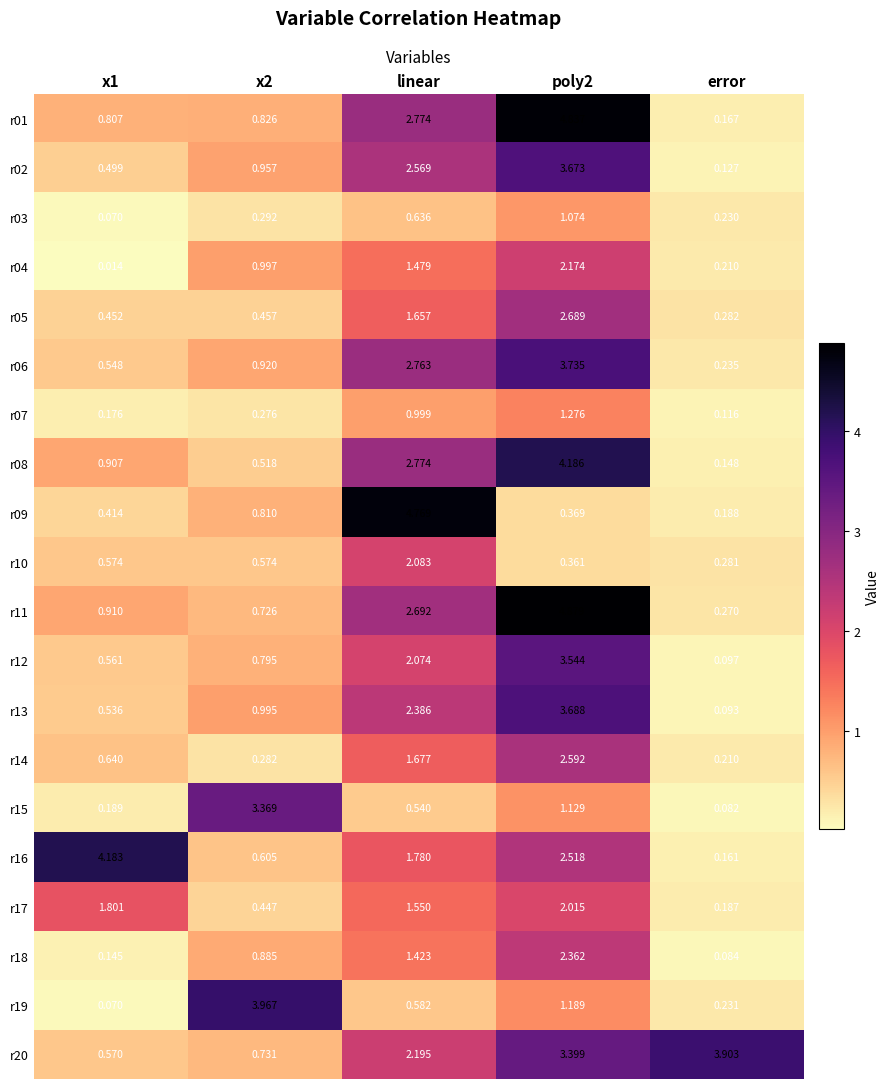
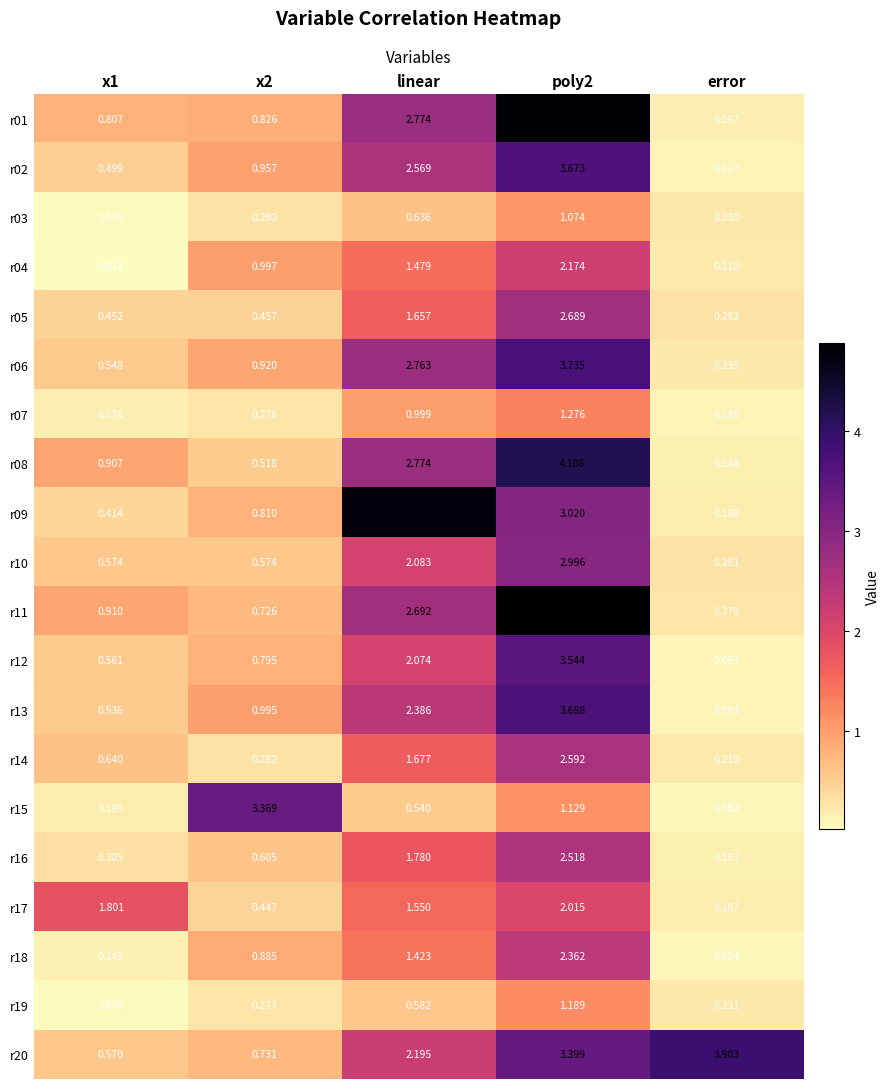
  {
    "r01": {
      "x1": 0.807,
      "x2": 0.826,
      "linear": 2.774,
      "error": 0.167
    },
    "r02": {
      "x1": 0.499,
      "x2": 0.957,
      "linear": 2.569,
      "poly2": 3.673,
      "error": 0.127
    },
    "r03": {
      "x1": 0.070,
      "x2": 0.292,
      "linear": 0.636,
      "poly2": 1.074,
      "error": 0.230
    },
    "r04": {
      "x1": 0.014,
      "x2": 0.997,
      "linear": 1.479,
      "poly2": 2.174,
      "error": 0.210
    },
    "r05": {
      "x1": 0.452,
      "x2": 0.457,
      "linear": 1.657,
      "poly2": 2.689,
      "error": 0.282
    },
    "r06": {
      "x1": 0.548,
      "x2": 0.920,
      "linear": 2.763,
      "poly2": 3.735,
      "error": 0.235
    },
    "r07": {
      "x1": 0.176,
      "x2": 0.276,
      "linear": 0.999,
      "poly2": 1.276,
      "error": 0.116
    },
    "r08": {
      "x1": 0.907,
      "x2": 0.518,
      "linear": 2.774,
      "poly2": 4.186,
      "error": 0.148
    },
    "r09": {
      "x1": 0.414,
      "x2": 0.810,
-     "poly2": 0.369,
+     "poly2": 3.020,
      "error": 0.188
    },
    "r10": {
      "x1": 0.574,
      "x2": 0.574,
      "linear": 2.083,
-     "poly2": 0.361,
+     "poly2": 2.996,
      "error": 0.281
    },
    "r11": {
      "x1": 0.910,
      "x2": 0.726,
      "linear": 2.692,
      "error": 0.270
    },
    "r12": {
      "x1": 0.561,
      "x2": 0.795,
      "linear": 2.074,
      "poly2": 3.544,
      "error": 0.097
    },
    "r13": {
      "x1": 0.536,
      "x2": 0.995,
      "linear": 2.386,
      "poly2": 3.688,
      "error": 0.093
    },
    "r14": {
      "x1": 0.640,
      "x2": 0.282,
      "linear": 1.677,
      "poly2": 2.592,
      "error": 0.210
    },
    "r15": {
      "x1": 0.189,
      "x2": 3.369,
      "linear": 0.540,
      "poly2": 1.129,
      "error": 0.082
    },
    "r16": {
-     "x1": 4.183,
+     "x1": 0.305,
      "x2": 0.605,
      "linear": 1.780,
      "poly2": 2.518,
      "error": 0.161
    },
    "r17": {
      "x1": 1.801,
      "x2": 0.447,
      "linear": 1.550,
      "poly2": 2.015,
      "error": 0.187
    },
    "r18": {
      "x1": 0.145,
      "x2": 0.885,
      "linear": 1.423,
      "poly2": 2.362,
      "error": 0.084
    },
    "r19": {
      "x1": 0.070,
-     "x2": 3.967,
+     "x2": 0.277,
      "linear": 0.582,
      "poly2": 1.189,
      "error": 0.231
    },
    "r20": {
      "x1": 0.570,
      "x2": 0.731,
      "linear": 2.195,
      "poly2": 3.399,
      "error": 3.903
    }
  }
